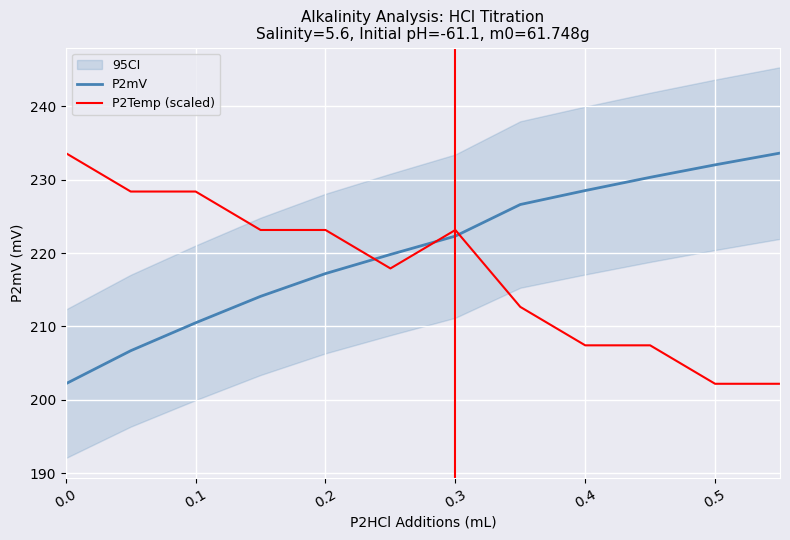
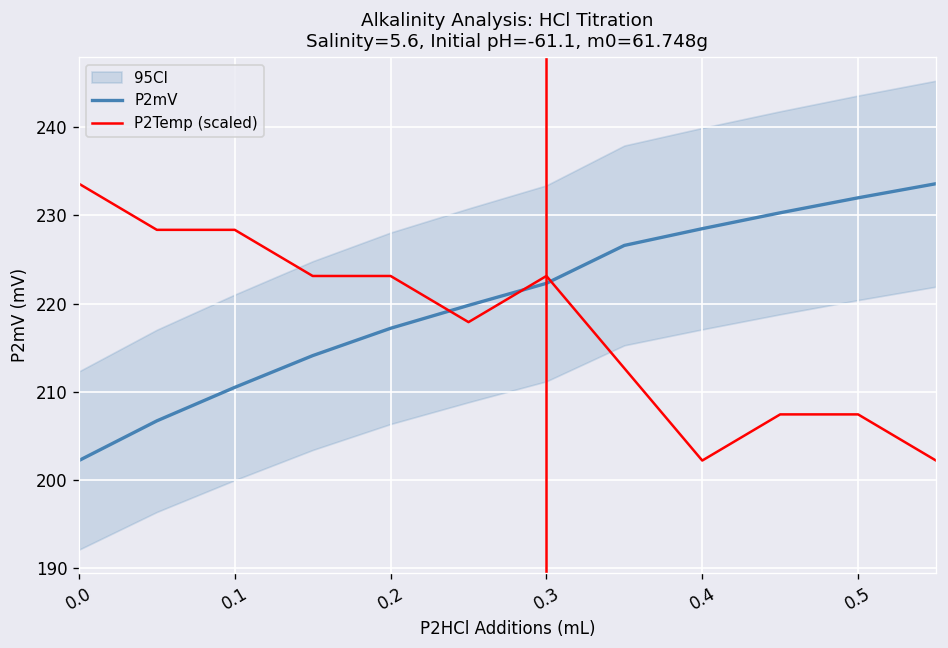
  {
    "P2Temp (scaled)": {
      "0.0": 234,
      "0.1": 228,
      "0.2": 223,
      "0.3": 223,
-     "0.4": 207,
-     "0.5": 202
+     "0.4": 202,
+     "0.5": 207
    }
  }
